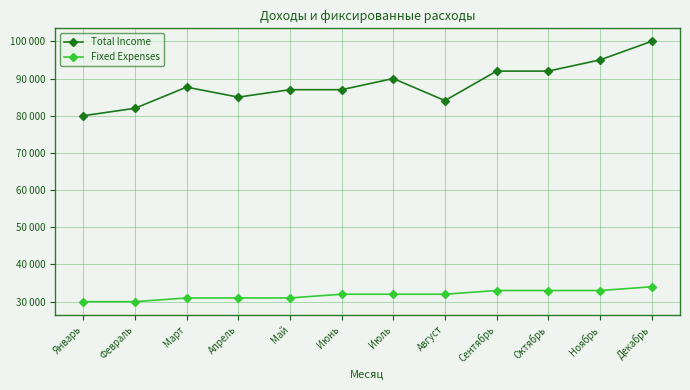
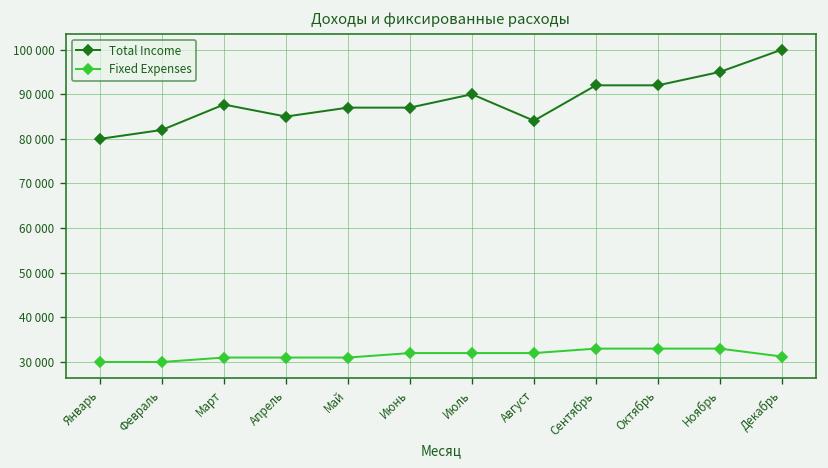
  {
    "Total Income": {
      "Январь": 80000,
      "Февраль": 82000,
      "Март": 88000,
      "Апрель": 85000,
      "Май": 87000,
      "Июнь": 87000,
      "Июль": 90000,
      "Август": 84000,
      "Сентябрь": 92000,
      "Октябрь": 92000,
      "Ноябрь": 95000,
      "Декабрь": 100000
    },
    "Fixed Expenses": {
      "Январь": 30000,
      "Февраль": 30000,
      "Март": 31000,
      "Апрель": 31000,
      "Май": 31000,
      "Июнь": 32000,
      "Июль": 32000,
      "Август": 32000,
      "Сентябрь": 33000,
      "Октябрь": 33000,
      "Ноябрь": 33000,
-     "Декабрь": 34000
+     "Декабрь": 31000
    }
  }
